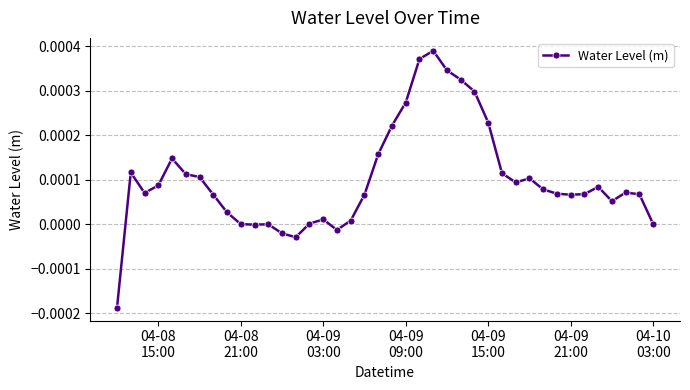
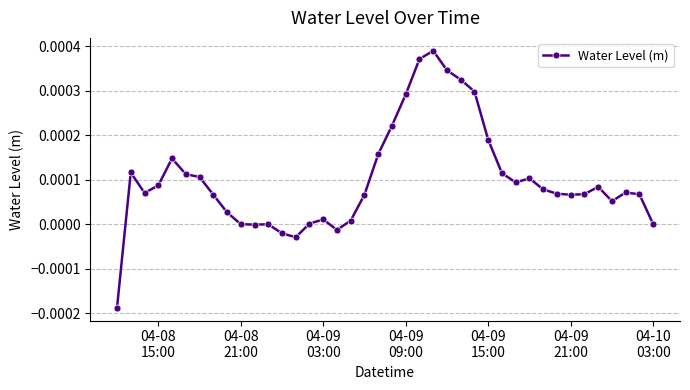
  {
    "04-08 15:00": 0.00009,
    "04-08 21:00": 0.00000,
    "04-09 03:00": 0.00001,
-   "04-09 09:00": 0.00027,
-   "04-09 15:00": 0.00023,
+   "04-09 09:00": 0.00029,
+   "04-09 15:00": 0.00019,
    "04-09 21:00": 0.00007,
    "04-10 03:00": 0.00000
  }
